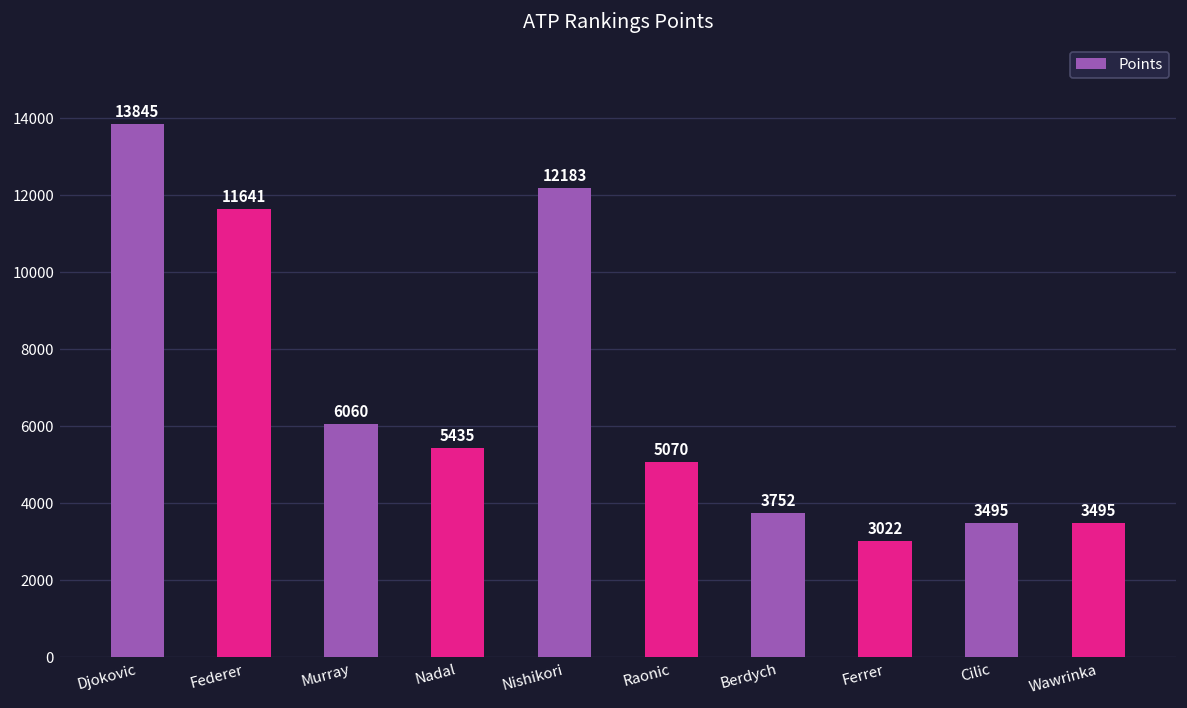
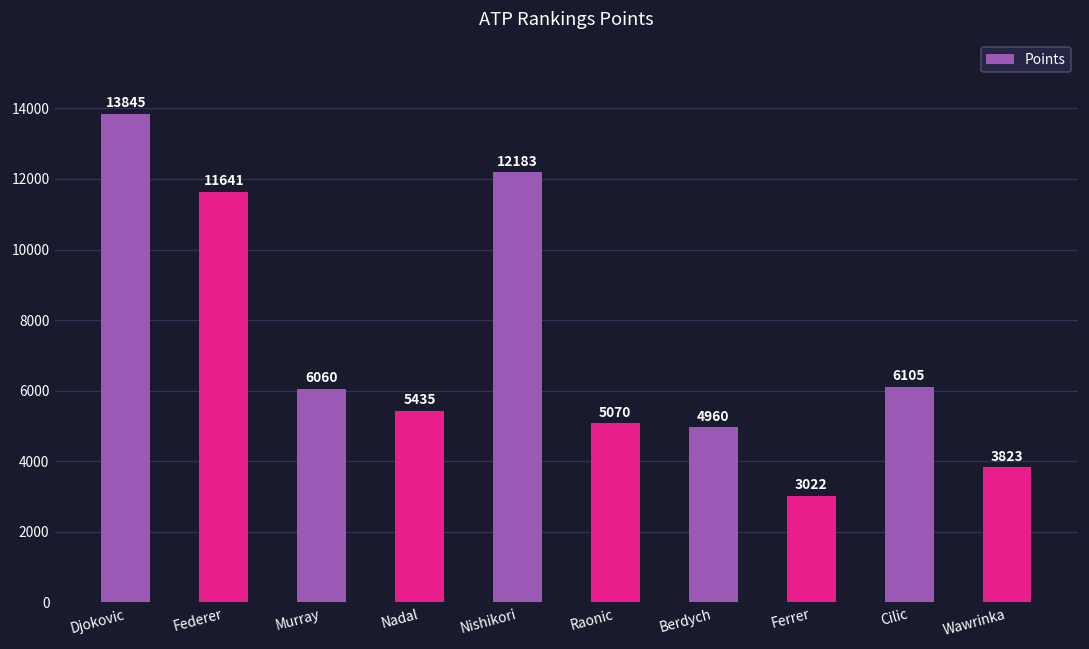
  {
    "Djokovic": 13845,
    "Federer": 11641,
    "Murray": 6060,
    "Nadal": 5435,
    "Nishikori": 12183,
    "Raonic": 5070,
-   "Berdych": 3752,
+   "Berdych": 4960,
    "Ferrer": 3022,
-   "Cilic": 3495,
-   "Wawrinka": 3495
+   "Cilic": 6105,
+   "Wawrinka": 3823
  }
